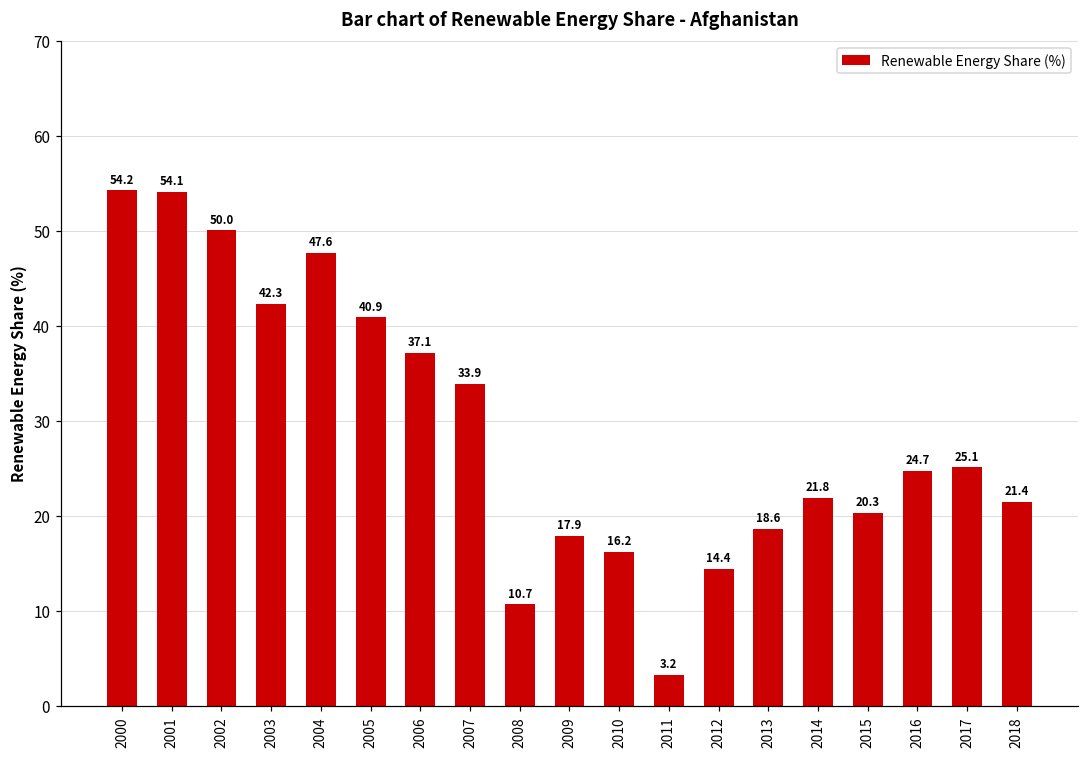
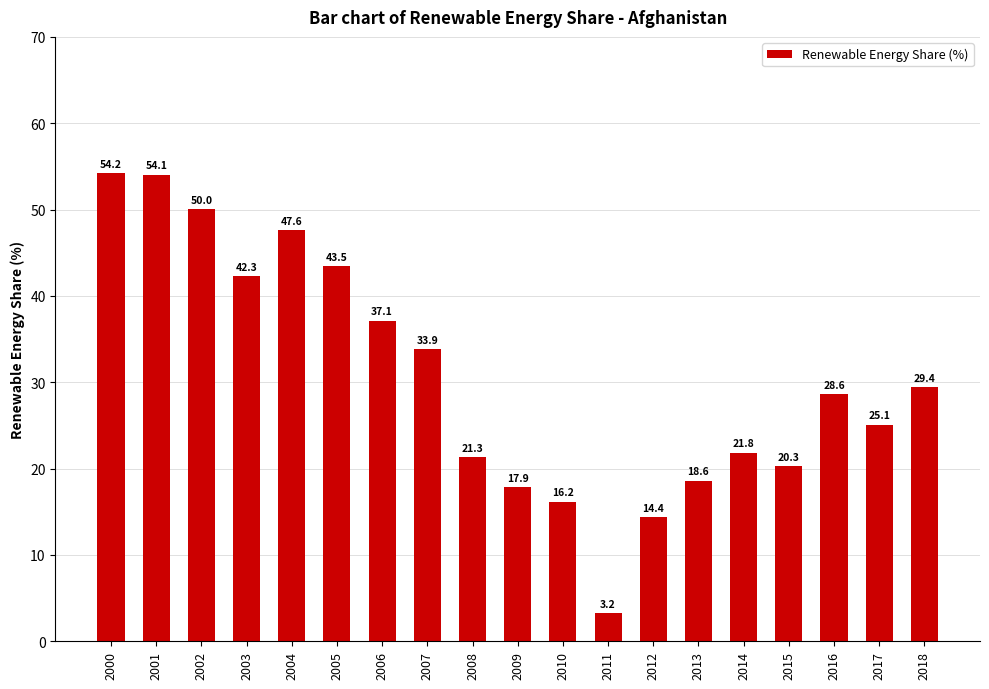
  {
    "2000": 54.2,
    "2001": 54.1,
    "2002": 50.0,
    "2003": 42.3,
    "2004": 47.6,
-   "2005": 40.9,
+   "2005": 43.5,
    "2006": 37.1,
    "2007": 33.9,
-   "2008": 10.7,
+   "2008": 21.3,
    "2009": 17.9,
    "2010": 16.2,
    "2011": 3.2,
    "2012": 14.4,
    "2013": 18.6,
    "2014": 21.8,
    "2015": 20.3,
-   "2016": 24.7,
+   "2016": 28.6,
    "2017": 25.1,
-   "2018": 21.4
+   "2018": 29.4
  }
